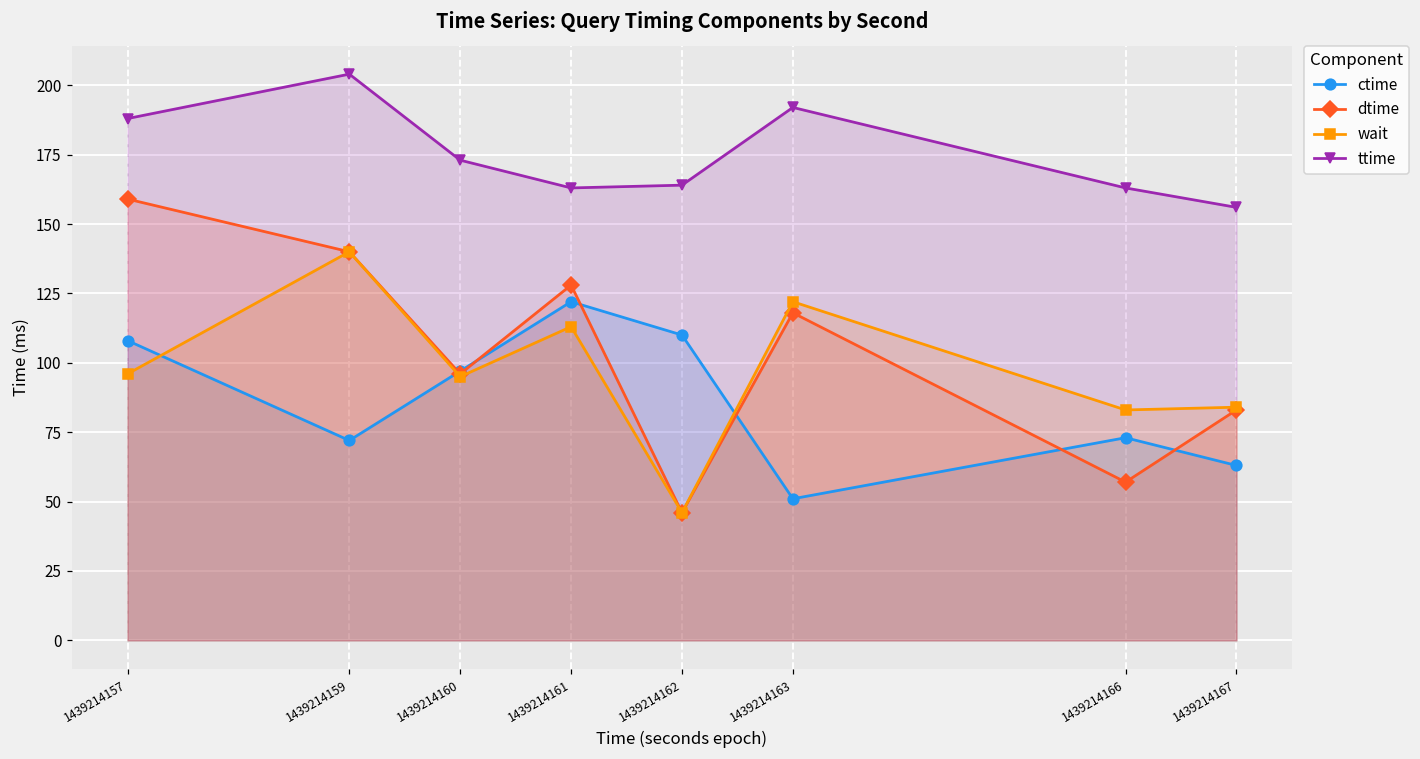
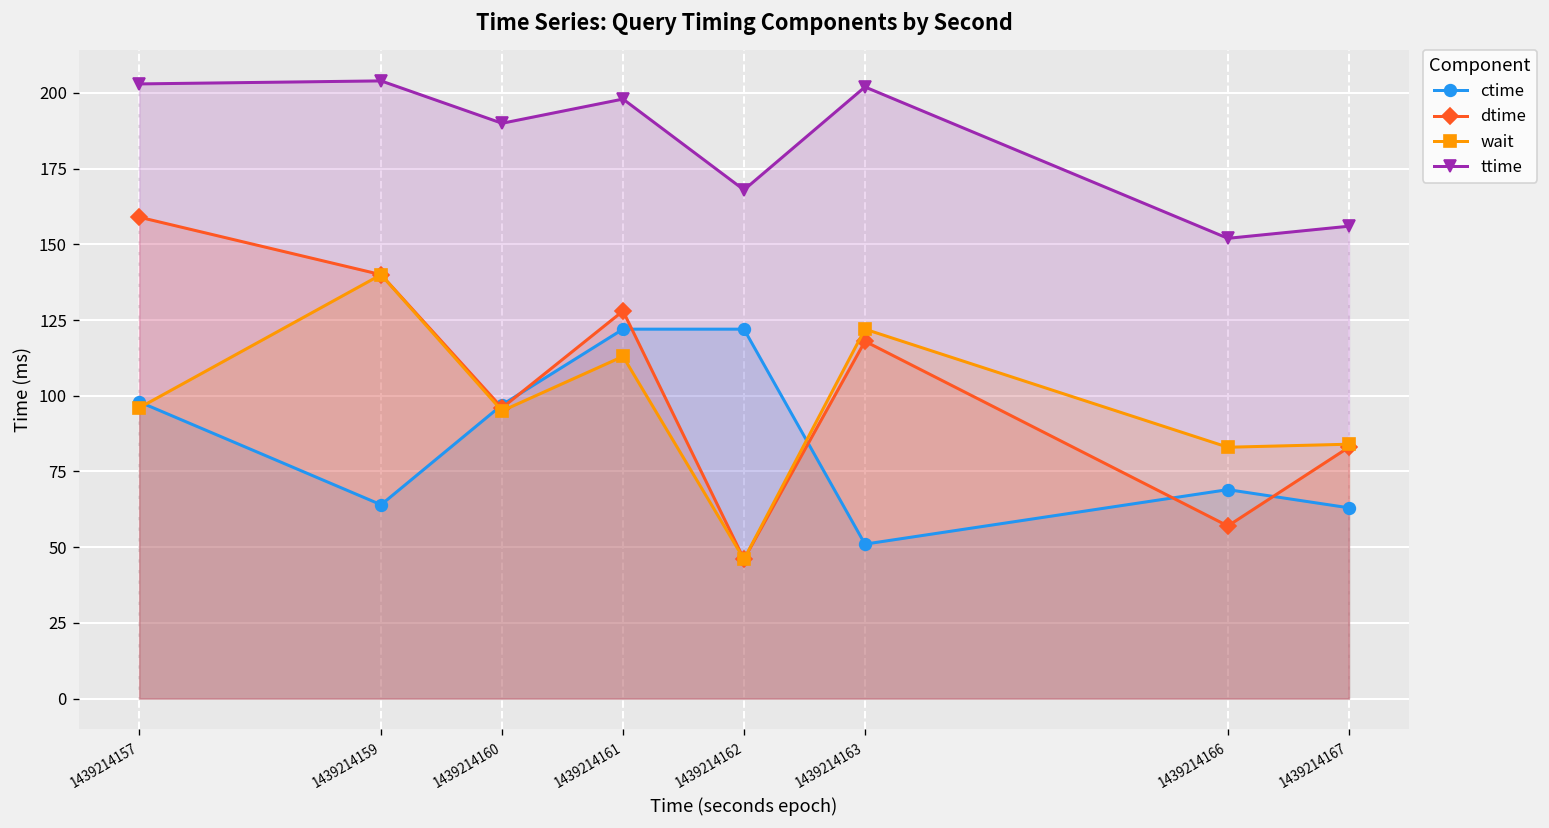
  {
    "ctime": {
-     "1439214157": 108,
-     "1439214159": 72,
+     "1439214157": 98,
+     "1439214159": 64,
      "1439214161": 122,
-     "1439214162": 110,
+     "1439214162": 122,
      "1439214163": 51,
-     "1439214166": 73,
+     "1439214166": 69,
      "1439214167": 63
    },
    "dtime": {
      "1439214157": 159,
      "1439214161": 128,
      "1439214163": 118,
      "1439214166": 57
    },
    "wait": {
      "1439214157": 96,
      "1439214161": 113,
      "1439214163": 122,
      "1439214166": 83
    },
    "ttime": {
-     "1439214157": 188,
+     "1439214157": 203,
      "1439214159": 204,
-     "1439214160": 173,
-     "1439214161": 163,
-     "1439214162": 164,
-     "1439214163": 192,
-     "1439214166": 163,
+     "1439214160": 190,
+     "1439214161": 198,
+     "1439214162": 168,
+     "1439214163": 202,
+     "1439214166": 152,
      "1439214167": 156
    }
  }
